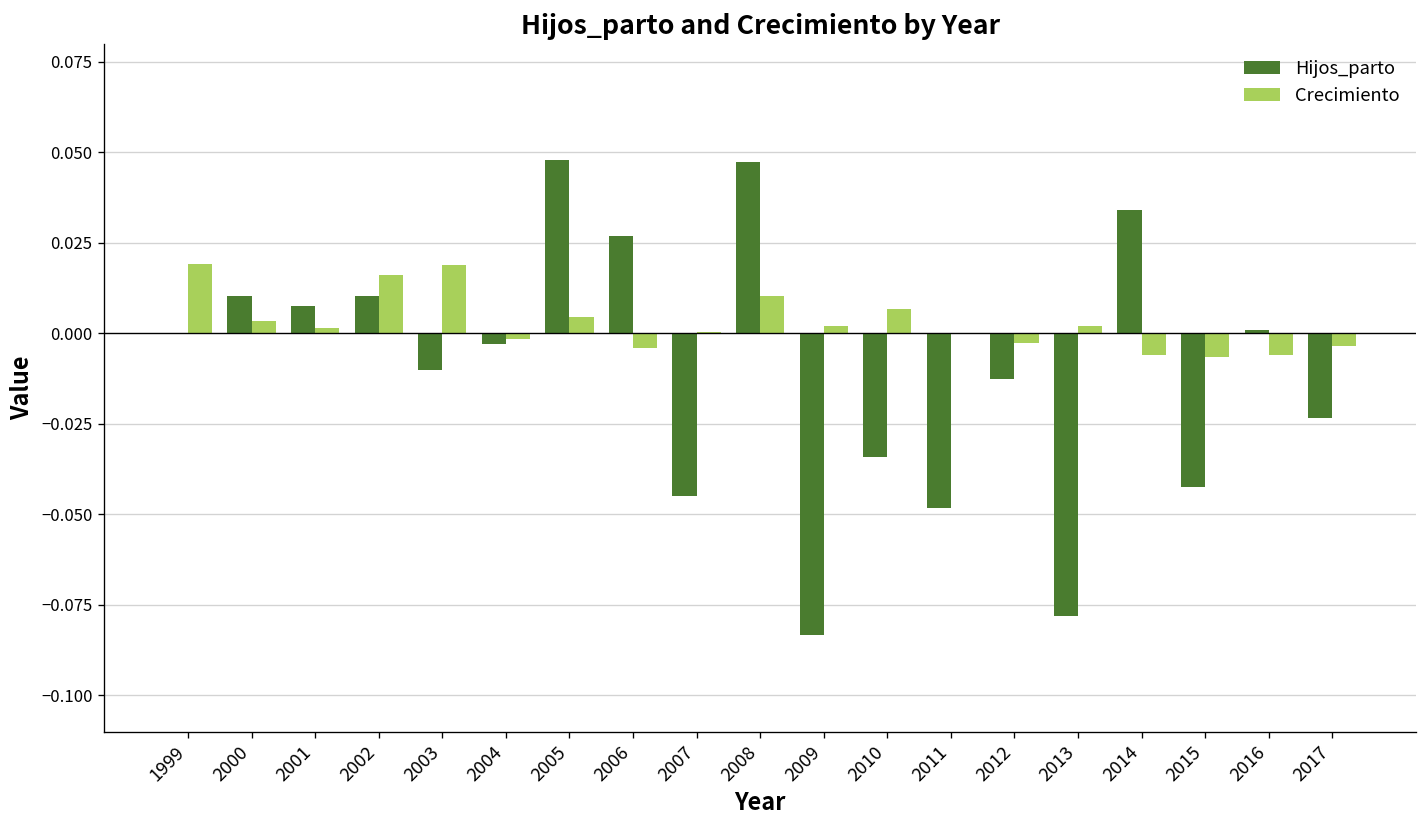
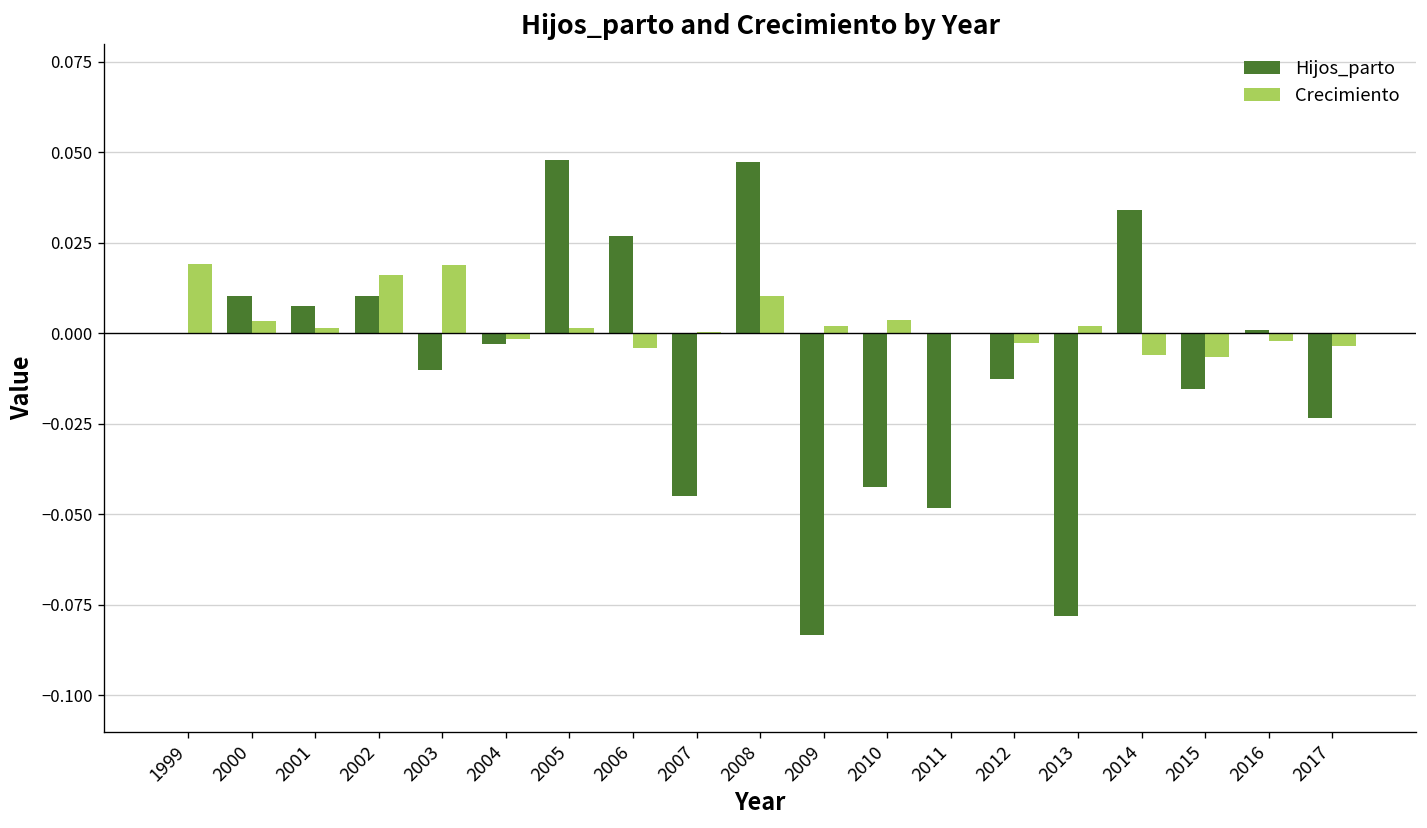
  {
    "Hijos_parto": {
      "1999": 0.000,
      "2000": 0.010,
      "2001": 0.008,
      "2002": 0.010,
      "2003": -0.010,
      "2004": -0.003,
      "2005": 0.048,
      "2006": 0.027,
      "2007": -0.045,
      "2008": 0.047,
      "2009": -0.083,
-     "2010": -0.034,
+     "2010": -0.042,
      "2011": -0.048,
      "2012": -0.013,
      "2013": -0.078,
      "2014": 0.034,
-     "2015": -0.043,
+     "2015": -0.015,
      "2017": -0.024
    },
    "Crecimiento": {
      "1999": 0.019,
      "2000": 0.003,
      "2001": 0.001,
      "2002": 0.016,
      "2003": 0.019,
      "2004": -0.002,
-     "2005": 0.004,
+     "2005": 0.002,
      "2006": -0.004,
      "2008": 0.010,
      "2009": 0.002,
-     "2010": 0.007,
+     "2010": 0.004,
      "2012": -0.003,
      "2013": 0.002,
      "2014": -0.006,
      "2015": -0.007,
-     "2016": -0.006,
+     "2016": -0.002,
      "2017": -0.004
    }
  }
